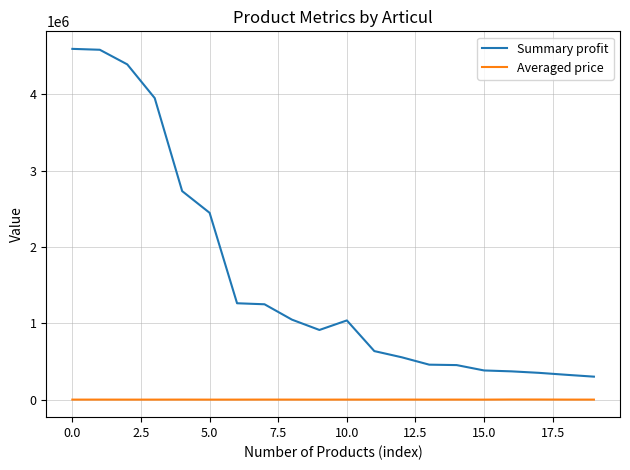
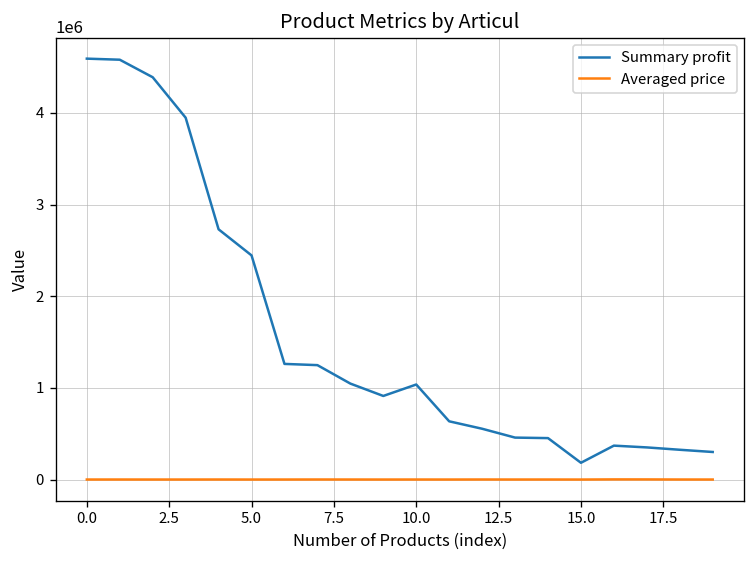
  {
    "Summary profit": {
      "0.0": 4600000,
      "5.0": 2400000,
      "10.0": 1000000,
-     "15.0": 400000
+     "15.0": 200000
    },
    "Averaged price": {
      "0.0": 0,
      "5.0": 0,
      "10.0": 0,
      "15.0": 0
    }
  }
